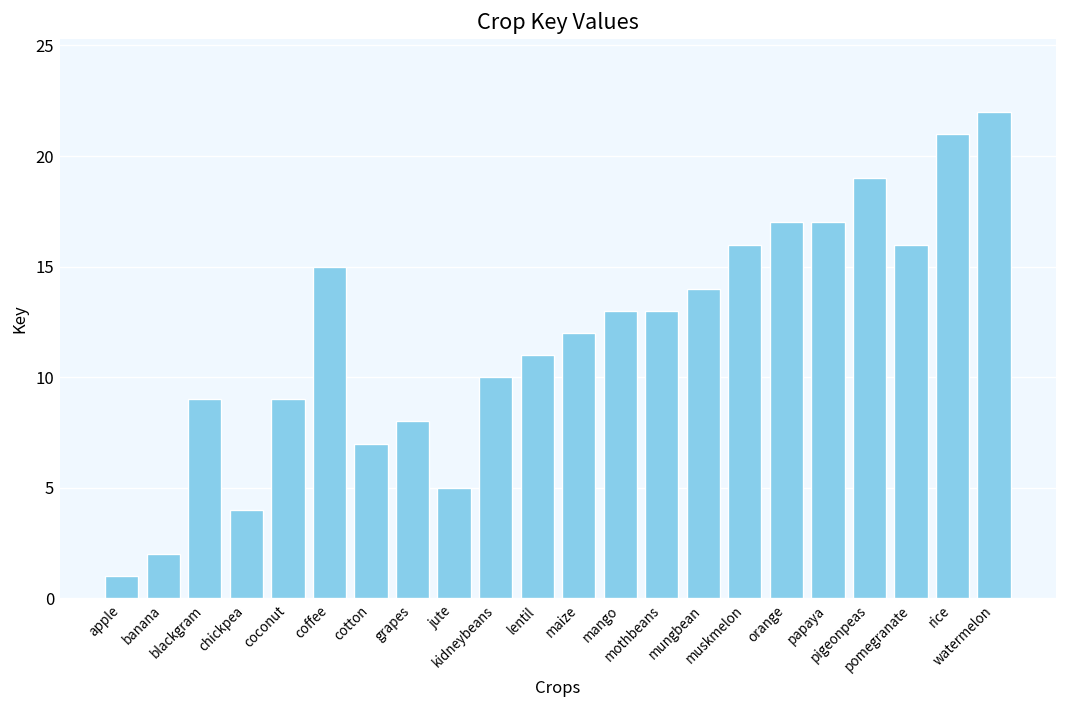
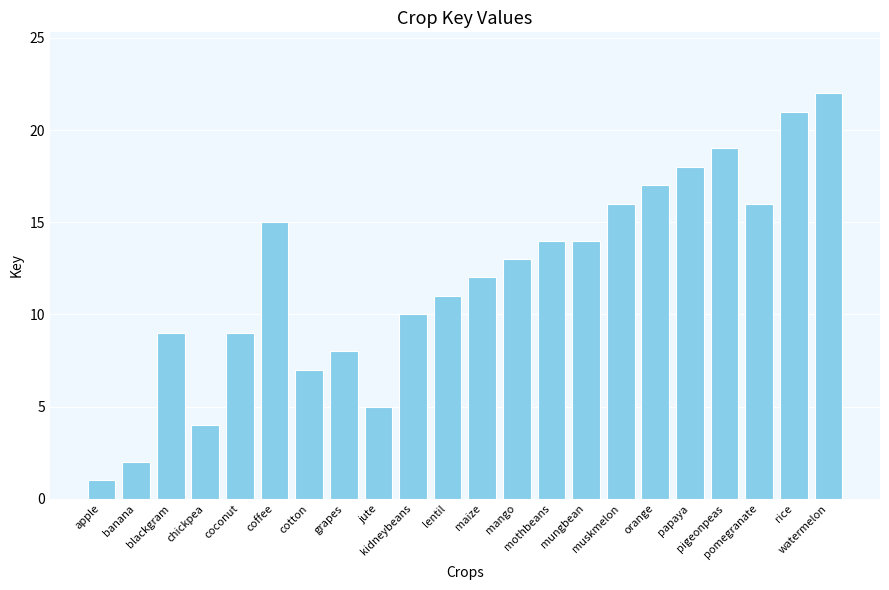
  {
    "apple": 1,
    "banana": 2,
    "blackgram": 9,
    "chickpea": 4,
    "coconut": 9,
    "coffee": 15,
    "cotton": 7,
    "grapes": 8,
    "jute": 5,
    "kidneybeans": 10,
    "lentil": 11,
    "maize": 12,
    "mango": 13,
-   "mothbeans": 13,
+   "mothbeans": 14,
    "mungbean": 14,
    "muskmelon": 16,
    "orange": 17,
-   "papaya": 17,
+   "papaya": 18,
    "pigeonpeas": 19,
    "pomegranate": 16,
    "rice": 21,
    "watermelon": 22
  }
